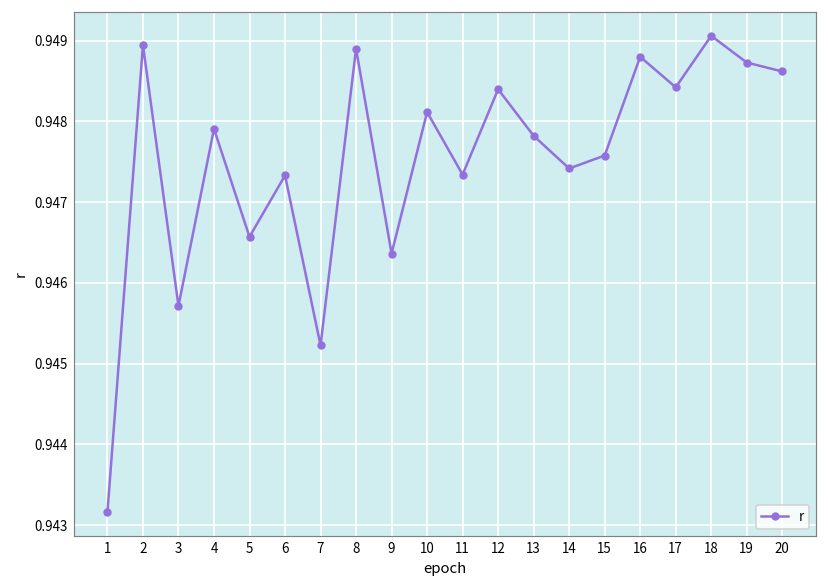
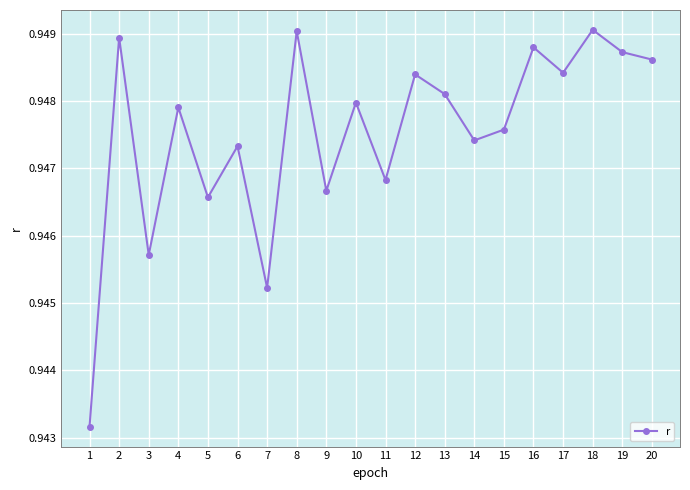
  {
    "1": 0.9432,
    "2": 0.9489,
    "3": 0.9457,
    "4": 0.9479,
    "5": 0.9466,
    "6": 0.9473,
    "7": 0.9452,
-   "8": 0.9489,
-   "9": 0.9464,
-   "10": 0.9481,
-   "11": 0.9473,
+   "8": 0.9490,
+   "9": 0.9467,
+   "10": 0.9480,
+   "11": 0.9468,
    "12": 0.9484,
-   "13": 0.9478,
+   "13": 0.9481,
    "14": 0.9474,
    "15": 0.9476,
    "16": 0.9488,
    "17": 0.9484,
    "18": 0.9491,
    "19": 0.9487,
    "20": 0.9486
  }
